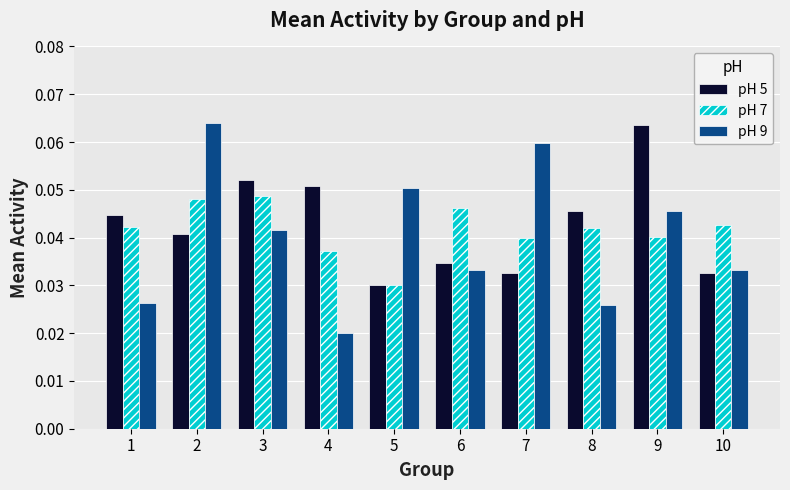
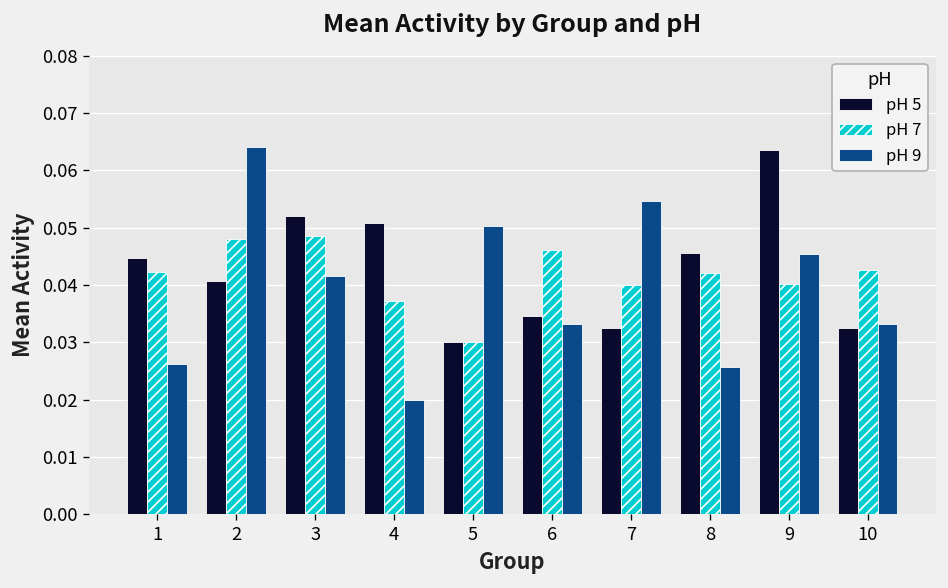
  {
    "pH 5": {
      "1": 0.045,
      "2": 0.041,
      "3": 0.052,
      "4": 0.051,
      "5": 0.030,
      "6": 0.035,
      "7": 0.033,
      "8": 0.046,
      "9": 0.064,
      "10": 0.033
    },
    "pH 7": {
      "1": 0.042,
      "2": 0.048,
      "3": 0.049,
      "4": 0.037,
      "5": 0.030,
      "6": 0.046,
      "7": 0.040,
      "8": 0.042,
      "9": 0.040,
      "10": 0.043
    },
    "pH 9": {
      "1": 0.026,
      "2": 0.064,
      "3": 0.042,
      "4": 0.020,
      "5": 0.050,
      "6": 0.033,
-     "7": 0.060,
+     "7": 0.055,
      "8": 0.026,
      "9": 0.046,
      "10": 0.033
    }
  }
